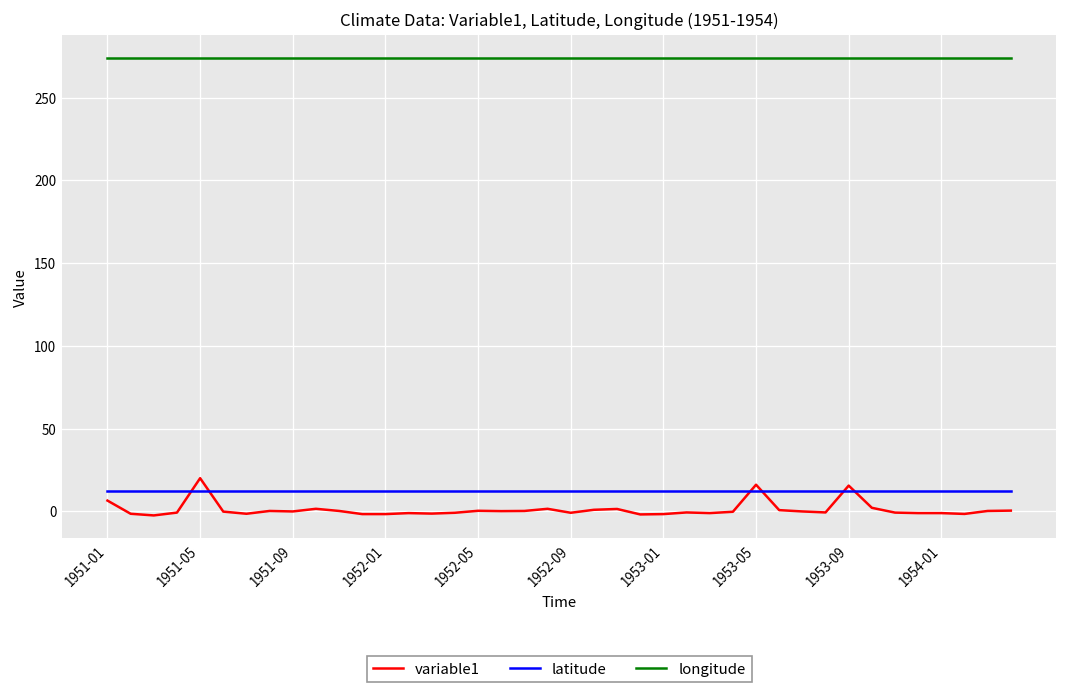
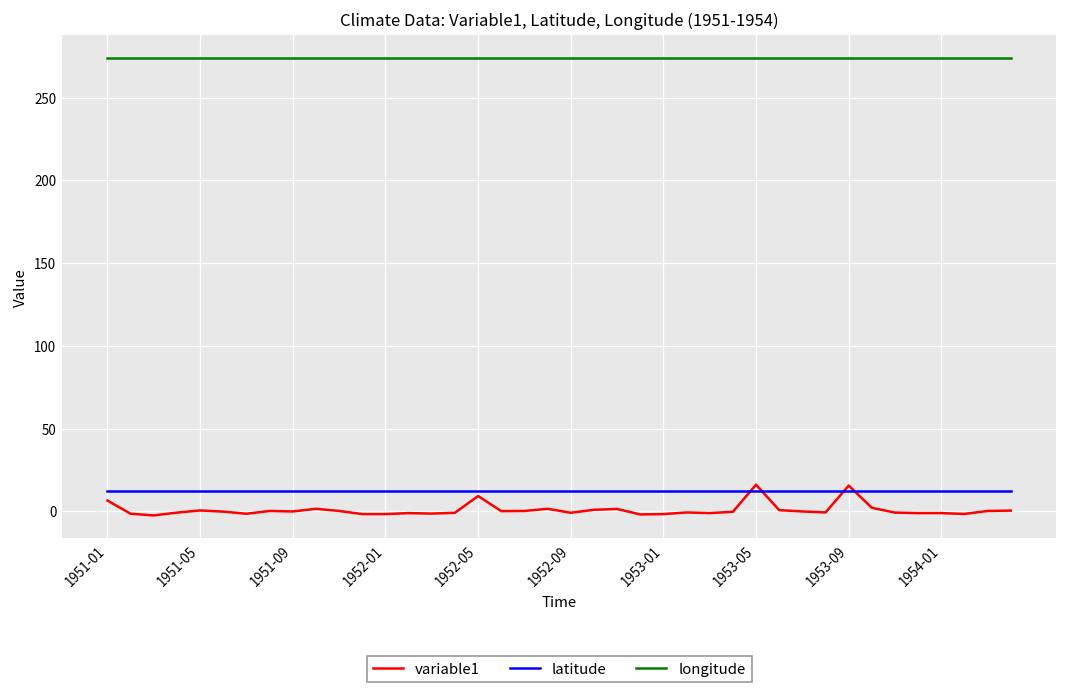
  {
    "variable1": {
      "1951-01": 6,
-     "1951-05": 20,
+     "1951-05": 1,
      "1951-09": 0,
      "1952-01": -2,
-     "1952-05": 0,
+     "1952-05": 9,
      "1952-09": -1,
      "1953-01": -2,
      "1953-05": 16,
      "1953-09": 16,
      "1954-01": -1
    },
    "latitude": {
      "1951-01": 12,
      "1951-05": 12,
      "1951-09": 12,
      "1952-01": 12,
      "1952-05": 12,
      "1952-09": 12,
      "1953-01": 12,
      "1953-05": 12,
      "1953-09": 12,
      "1954-01": 12
    },
    "longitude": {
      "1951-01": 274,
      "1951-05": 274,
      "1951-09": 274,
      "1952-01": 274,
      "1952-05": 274,
      "1952-09": 274,
      "1953-01": 274,
      "1953-05": 274,
      "1953-09": 274,
      "1954-01": 274
    }
  }
